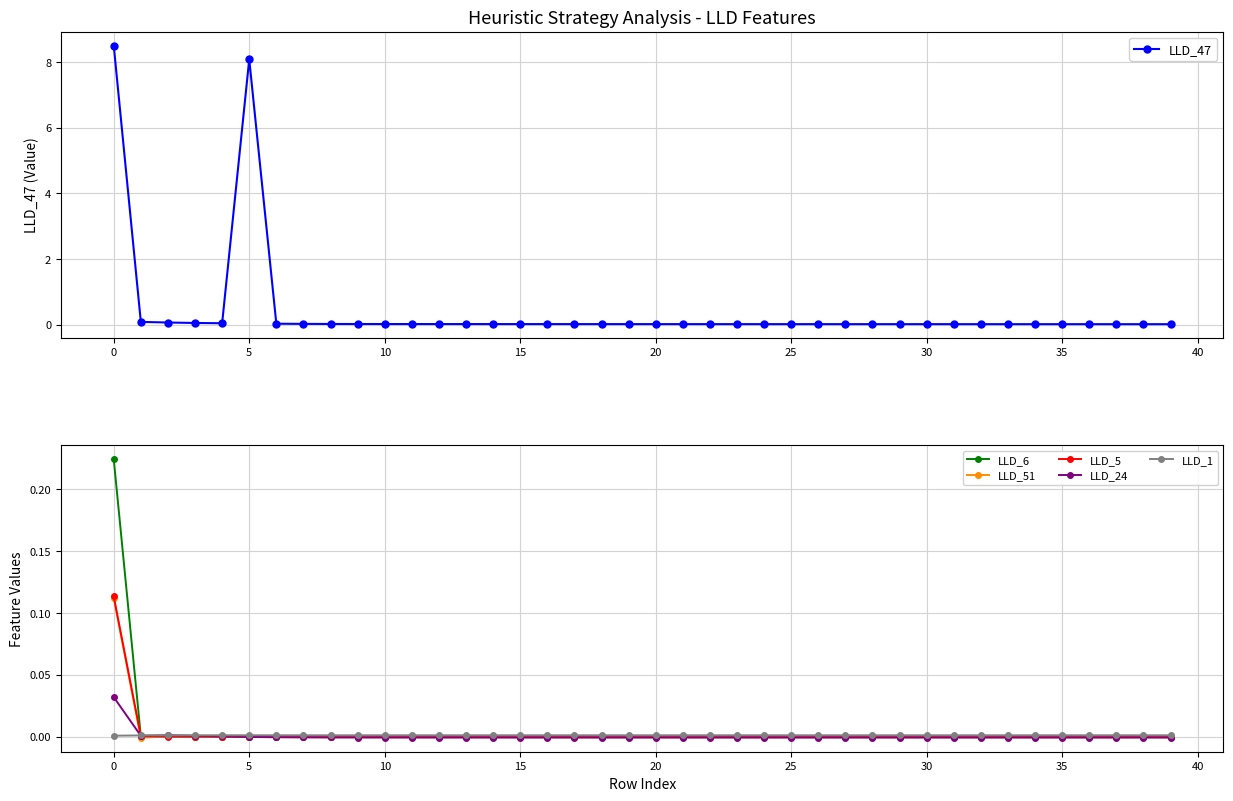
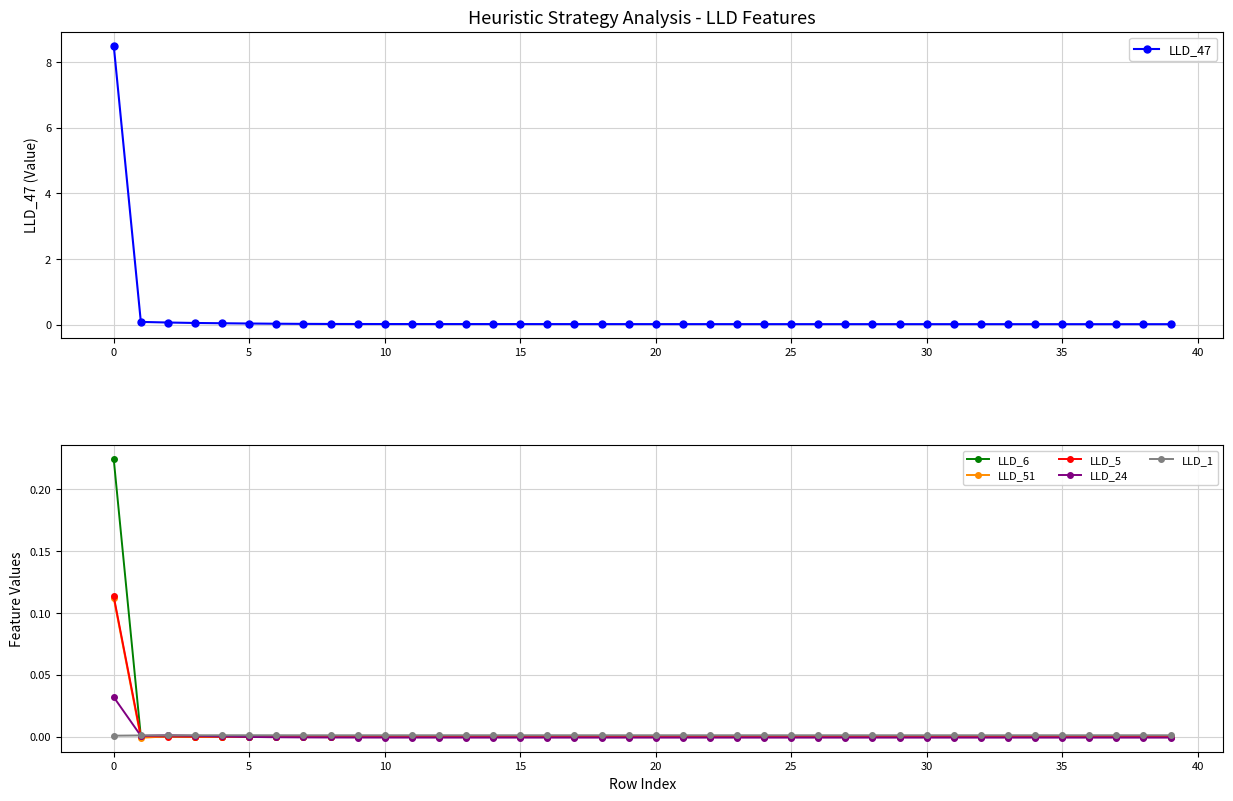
  {
    "Heuristic Strategy Analysis - LLD Features": {
      "0": 8.5,
-     "5": 8.1,
+     "5": 0.0,
      "10": 0.0,
      "15": 0.0,
      "20": 0.0,
      "25": 0.0,
      "30": 0.0,
      "35": 0.0
    }
  }
